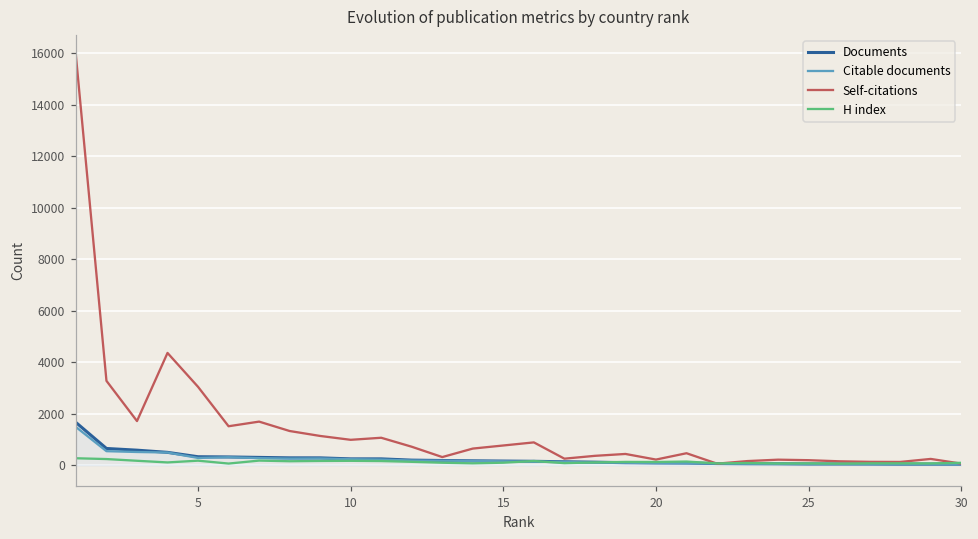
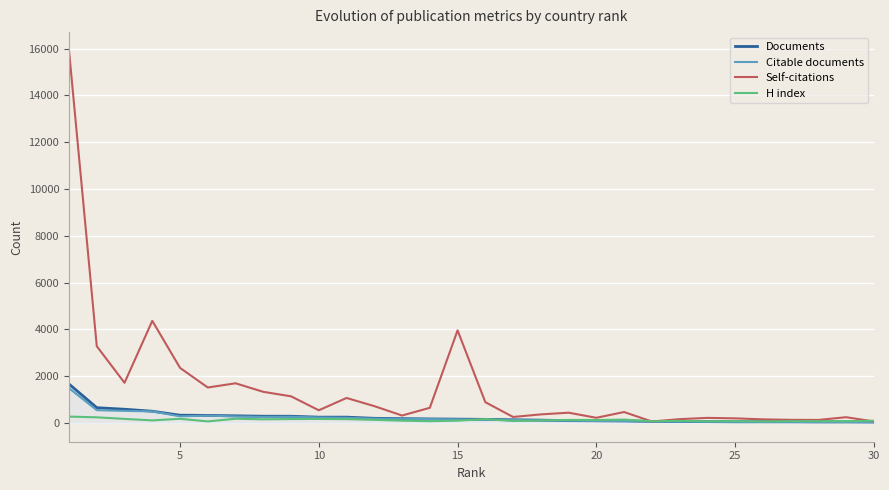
  {
    "Self-citations": {
-     "5": 3100,
-     "10": 1000,
-     "15": 800,
+     "5": 2400,
+     "10": 500,
+     "15": 4000,
      "25": 200
    }
  }
